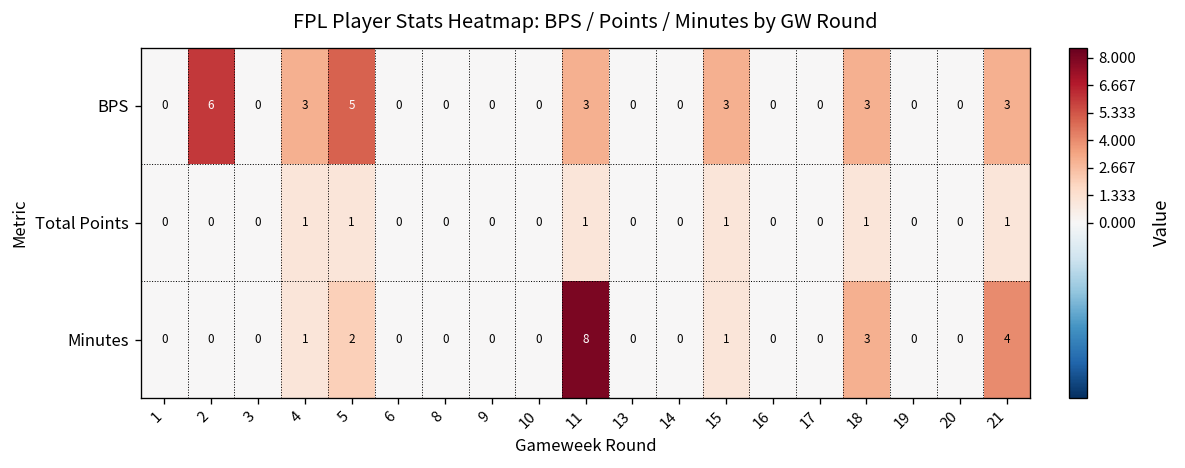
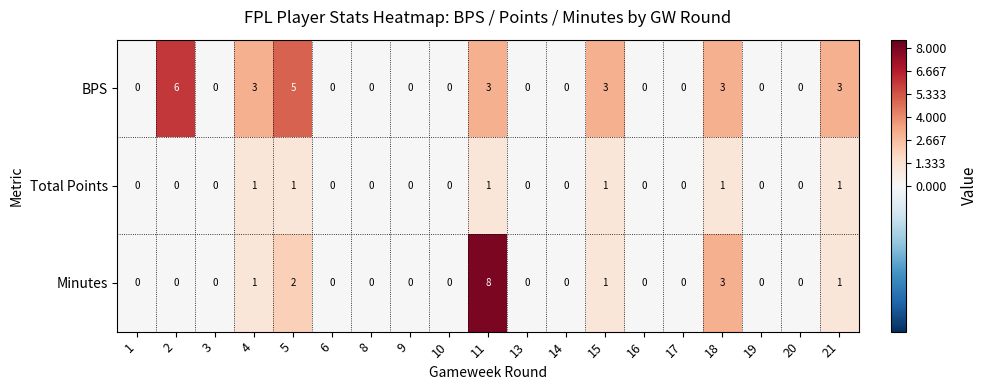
  {
    "BPS": {
      "1": 0,
      "2": 6,
      "3": 0,
      "4": 3,
      "5": 5,
      "6": 0,
      "8": 0,
      "9": 0,
      "10": 0,
      "11": 3,
      "13": 0,
      "14": 0,
      "15": 3,
      "16": 0,
      "17": 0,
      "18": 3,
      "19": 0,
      "20": 0,
      "21": 3
    },
    "Total Points": {
      "1": 0,
      "2": 0,
      "3": 0,
      "4": 1,
      "5": 1,
      "6": 0,
      "8": 0,
      "9": 0,
      "10": 0,
      "11": 1,
      "13": 0,
      "14": 0,
      "15": 1,
      "16": 0,
      "17": 0,
      "18": 1,
      "19": 0,
      "20": 0,
      "21": 1
    },
    "Minutes": {
      "1": 0,
      "2": 0,
      "3": 0,
      "4": 1,
      "5": 2,
      "6": 0,
      "8": 0,
      "9": 0,
      "10": 0,
      "11": 8,
      "13": 0,
      "14": 0,
      "15": 1,
      "16": 0,
      "17": 0,
      "18": 3,
      "19": 0,
      "20": 0,
-     "21": 4
+     "21": 1
    }
  }
